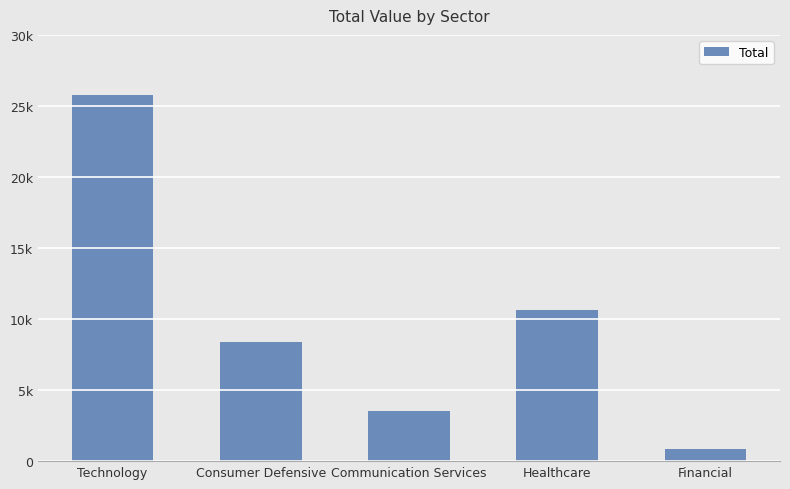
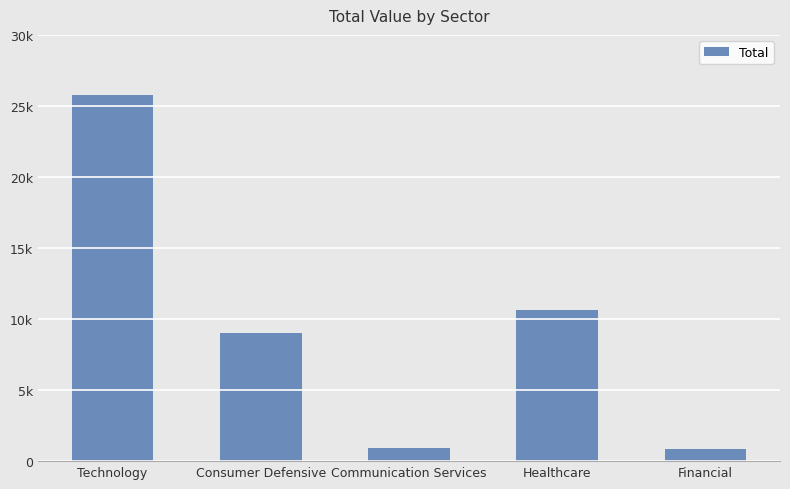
  {
    "Technology": 25800,
-   "Consumer Defensive": 8400,
-   "Communication Services": 3500,
+   "Consumer Defensive": 9000,
+   "Communication Services": 900,
    "Healthcare": 10600,
    "Financial": 800
  }
